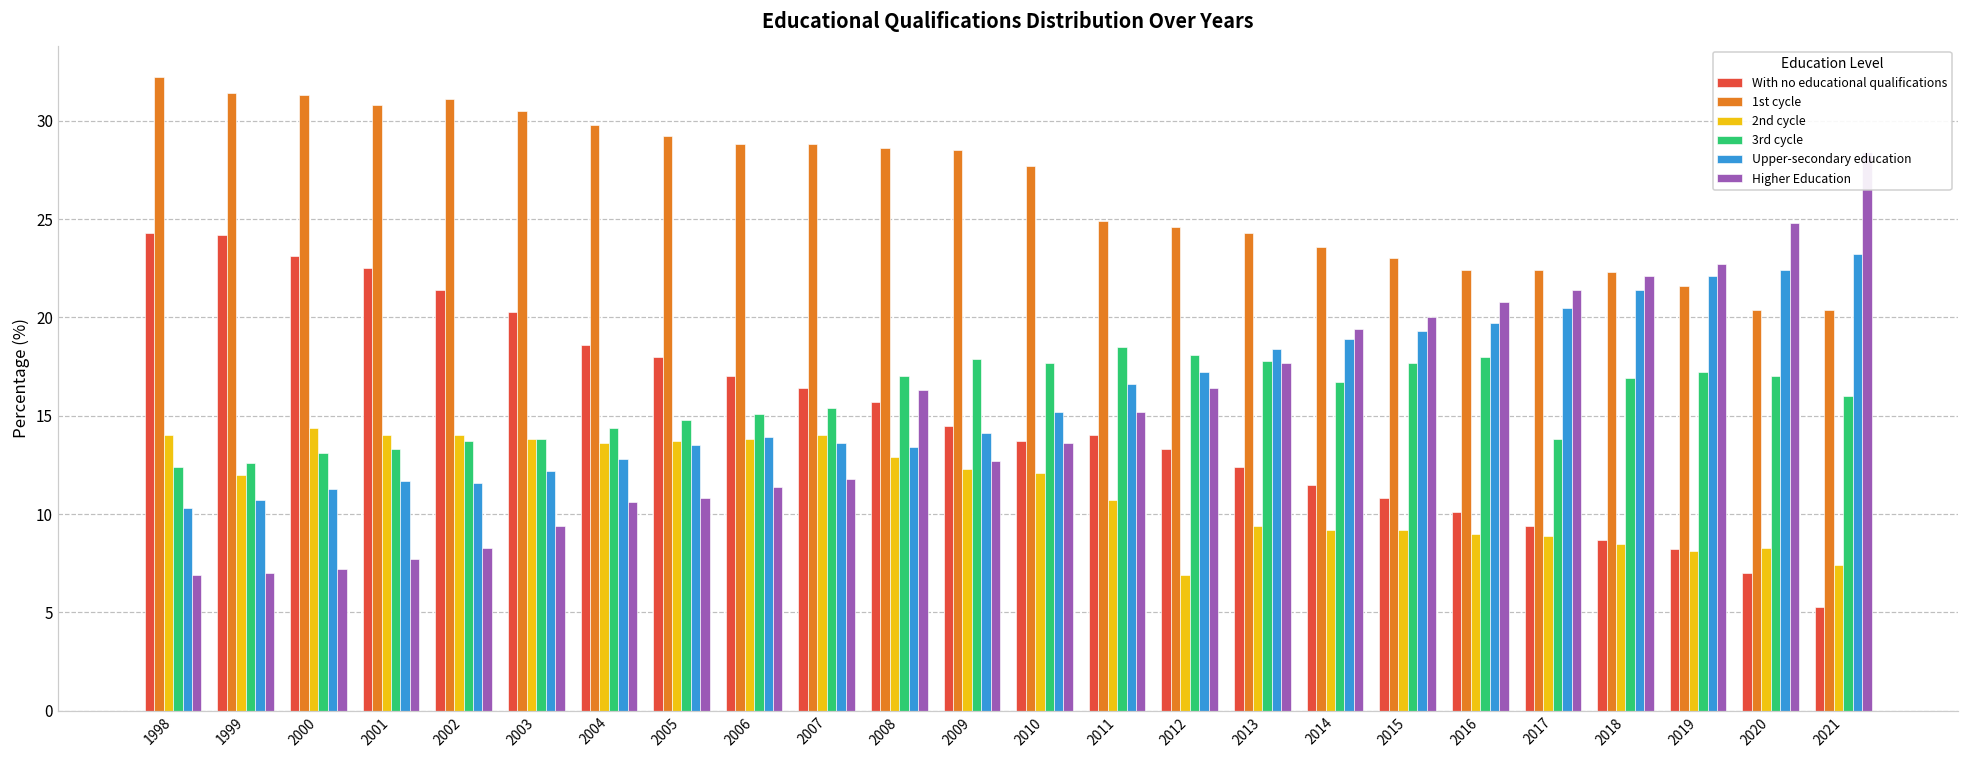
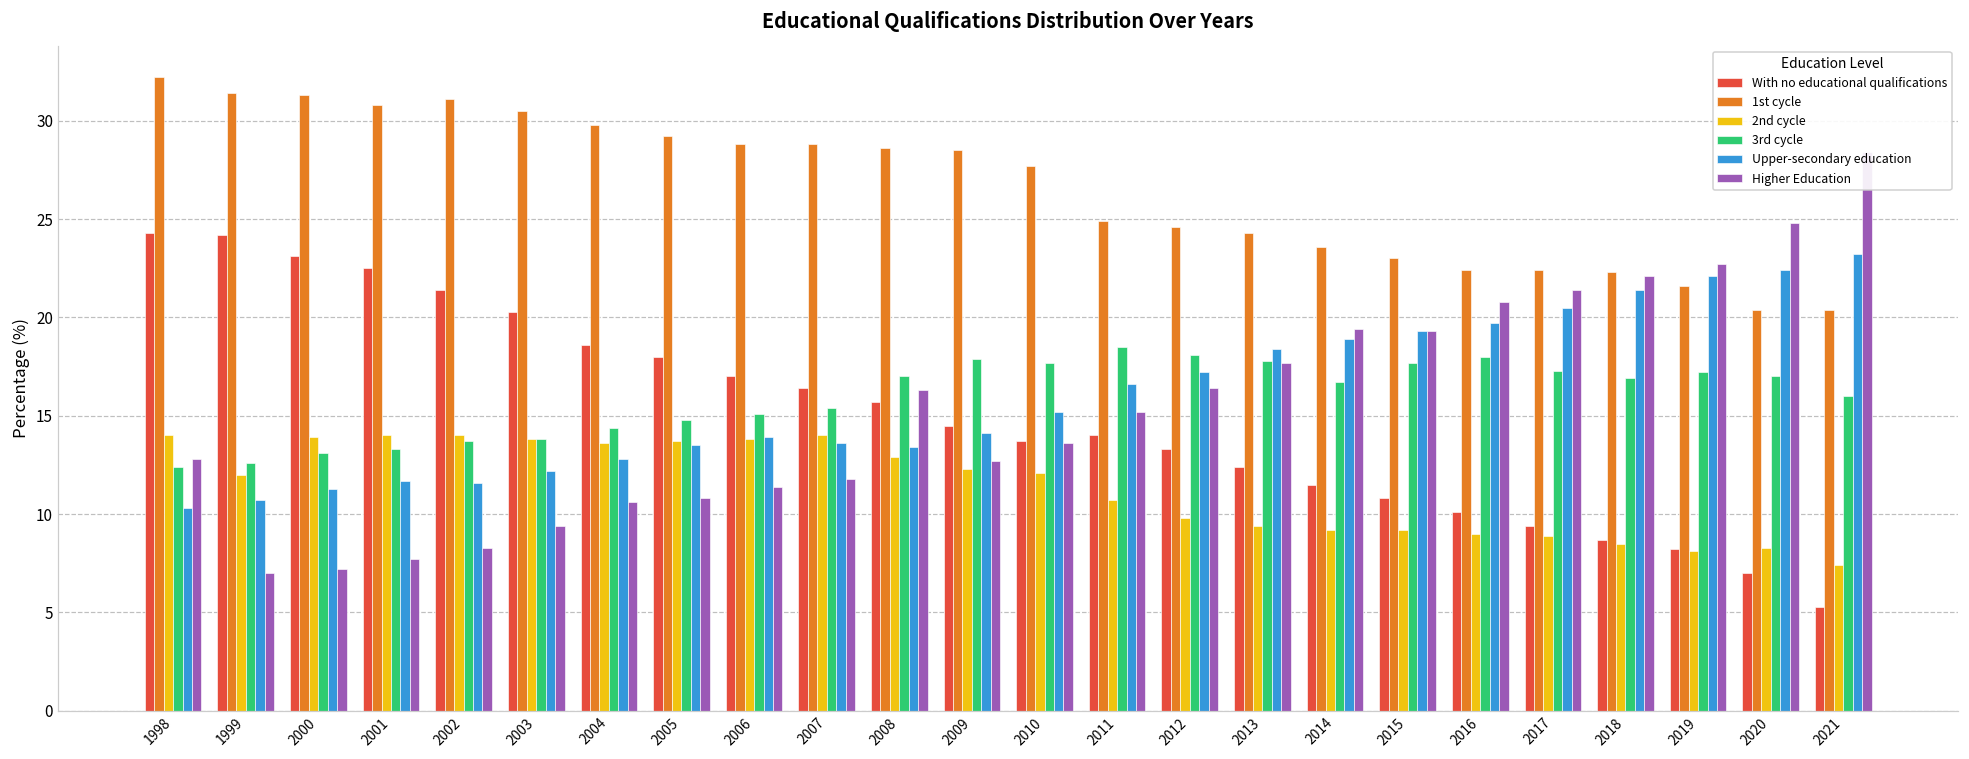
  {
    "2nd cycle": {
      "1998": 14.0,
      "1999": 12.0,
-     "2000": 14.4,
+     "2000": 13.9,
      "2001": 14.0,
      "2002": 14.0,
      "2003": 13.8,
      "2004": 13.6,
      "2005": 13.7,
      "2006": 13.8,
      "2007": 14.0,
      "2008": 12.9,
      "2009": 12.3,
      "2010": 12.1,
      "2011": 10.7,
-     "2012": 6.9,
+     "2012": 9.8,
      "2013": 9.4,
      "2014": 9.2,
      "2015": 9.2,
      "2016": 9.0,
      "2017": 8.9,
      "2018": 8.5,
      "2019": 8.1,
      "2020": 8.3,
      "2021": 7.4
    },
    "3rd cycle": {
      "1998": 12.4,
      "1999": 12.6,
      "2000": 13.1,
      "2001": 13.3,
      "2002": 13.7,
      "2003": 13.8,
      "2004": 14.4,
      "2005": 14.8,
      "2006": 15.1,
      "2007": 15.4,
      "2008": 17.0,
      "2009": 17.9,
      "2010": 17.7,
      "2011": 18.5,
      "2012": 18.1,
      "2013": 17.8,
      "2014": 16.7,
      "2015": 17.7,
      "2016": 18.0,
-     "2017": 13.8,
+     "2017": 17.3,
      "2018": 16.9,
      "2019": 17.2,
      "2020": 17.0,
      "2021": 16.0
    },
    "Upper-secondary education": {
      "1998": 10.3,
      "1999": 10.7,
      "2000": 11.3,
      "2001": 11.7,
      "2002": 11.6,
      "2003": 12.2,
      "2004": 12.8,
      "2005": 13.5,
      "2006": 13.9,
      "2007": 13.6,
      "2008": 13.4,
      "2009": 14.1,
      "2010": 15.2,
      "2011": 16.6,
      "2012": 17.2,
      "2013": 18.4,
      "2014": 18.9,
      "2015": 19.3,
      "2016": 19.7,
      "2017": 20.5,
      "2018": 21.4,
      "2019": 22.1,
      "2020": 22.4,
      "2021": 23.2
    },
    "Higher Education": {
-     "1998": 6.9,
+     "1998": 12.8,
      "1999": 7.0,
      "2000": 7.2,
      "2001": 7.7,
      "2002": 8.3,
      "2003": 9.4,
      "2004": 10.6,
      "2005": 10.8,
      "2006": 11.4,
      "2007": 11.8,
      "2008": 16.3,
      "2009": 12.7,
      "2010": 13.6,
      "2011": 15.2,
      "2012": 16.4,
      "2013": 17.7,
      "2014": 19.4,
-     "2015": 20.0,
+     "2015": 19.3,
      "2016": 20.8,
      "2017": 21.4,
      "2018": 22.1,
      "2019": 22.7,
      "2020": 24.8
    }
  }
